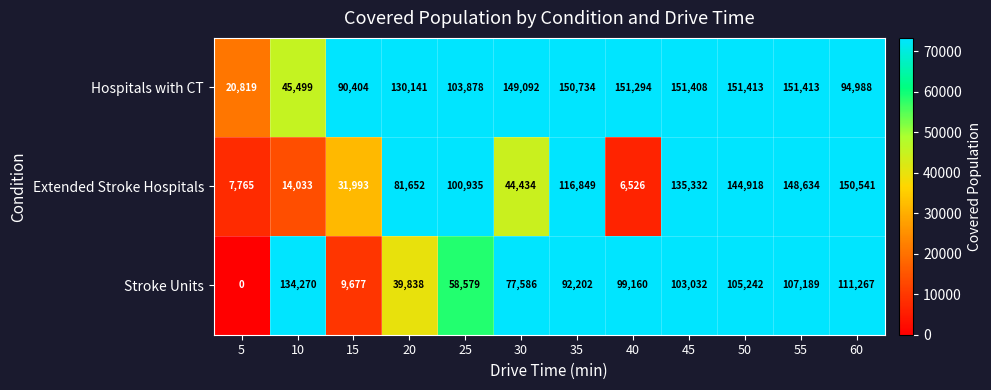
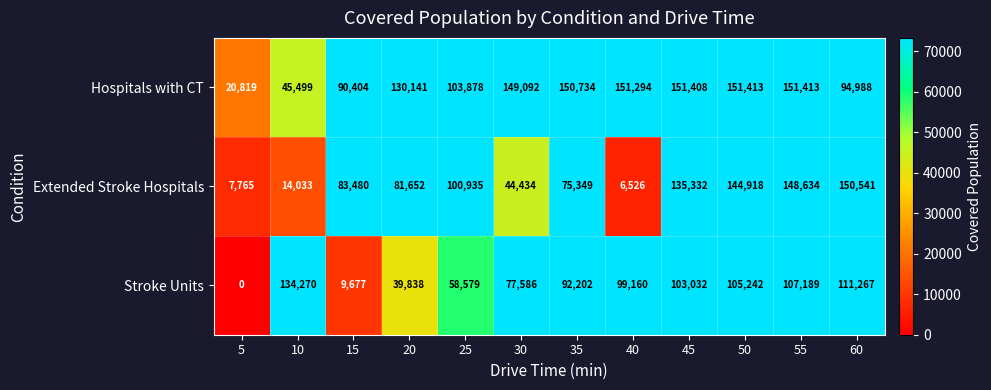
  {
    "Hospitals with CT": {
      "5": "20,819",
      "10": "45,499",
      "15": "90,404",
      "20": "130,141",
      "25": "103,878",
      "30": "149,092",
      "35": "150,734",
      "40": "151,294",
      "45": "151,408",
      "50": "151,413",
      "55": "151,413",
      "60": "94,988"
    },
    "Extended Stroke Hospitals": {
      "5": "7,765",
      "10": "14,033",
-     "15": "31,993",
+     "15": "83,480",
      "20": "81,652",
      "25": "100,935",
      "30": "44,434",
-     "35": "116,849",
+     "35": "75,349",
      "40": "6,526",
      "45": "135,332",
      "50": "144,918",
      "55": "148,634",
      "60": "150,541"
    },
    "Stroke Units": {
      "5": "0",
      "10": "134,270",
      "15": "9,677",
      "20": "39,838",
      "25": "58,579",
      "30": "77,586",
      "35": "92,202",
      "40": "99,160",
      "45": "103,032",
      "50": "105,242",
      "55": "107,189",
      "60": "111,267"
    }
  }
